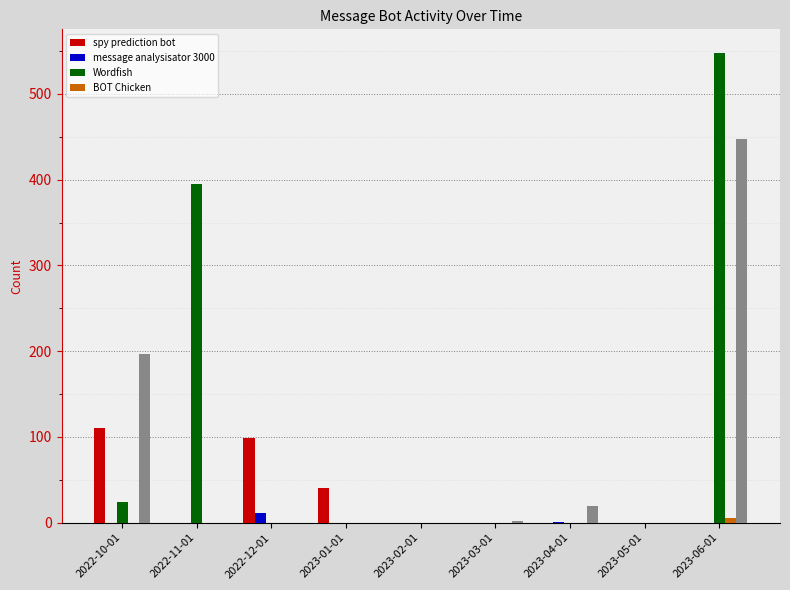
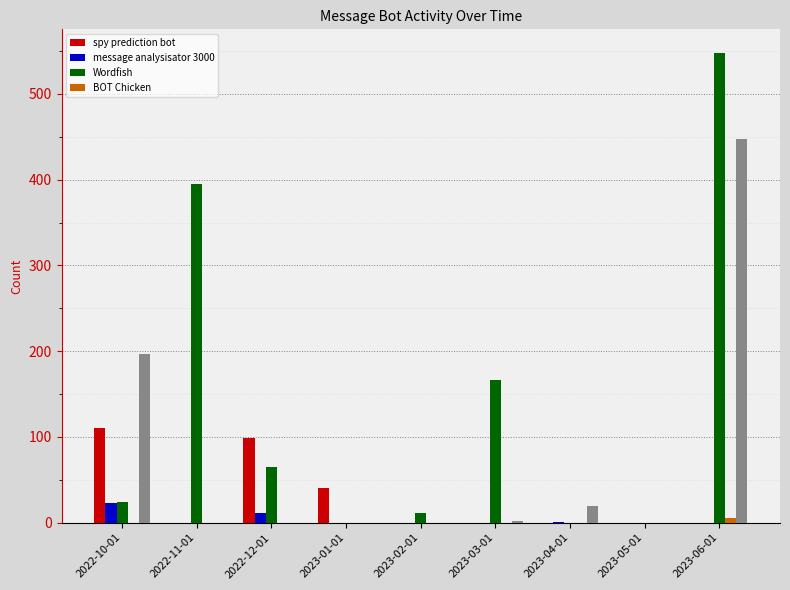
  {
    "spy prediction bot": {
      "2022-10-01": 110,
      "2022-11-01": 0,
      "2022-12-01": 100,
      "2023-01-01": 40,
      "2023-02-01": 0,
      "2023-03-01": 0,
      "2023-04-01": 0,
      "2023-05-01": 0,
      "2023-06-01": 0
    },
    "message analysisator 3000": {
-     "2022-10-01": 0,
+     "2022-10-01": 20,
      "2022-11-01": 0,
      "2022-12-01": 10,
      "2023-01-01": 0,
      "2023-02-01": 0,
      "2023-03-01": 0,
      "2023-05-01": 0,
      "2023-06-01": 0
    },
    "Wordfish": {
      "2022-10-01": 20,
      "2022-11-01": 400,
-     "2022-12-01": 0,
+     "2022-12-01": 70,
      "2023-01-01": 0,
-     "2023-02-01": 0,
-     "2023-03-01": 0,
+     "2023-02-01": 10,
+     "2023-03-01": 170,
      "2023-04-01": 0,
      "2023-05-01": 0,
      "2023-06-01": 550
    },
    "BOT Chicken": {
      "2022-10-01": 0,
      "2022-11-01": 0,
      "2022-12-01": 0,
      "2023-01-01": 0,
      "2023-02-01": 0,
      "2023-03-01": 0,
      "2023-04-01": 0,
      "2023-05-01": 0,
      "2023-06-01": 10
    }
  }
